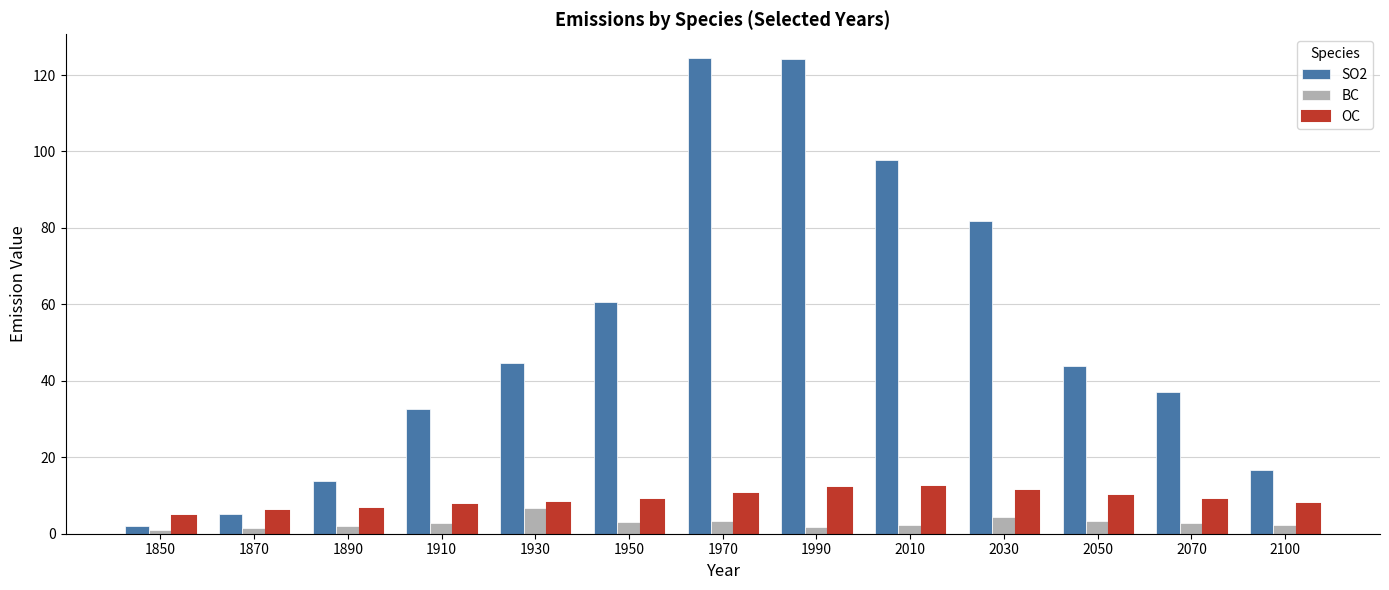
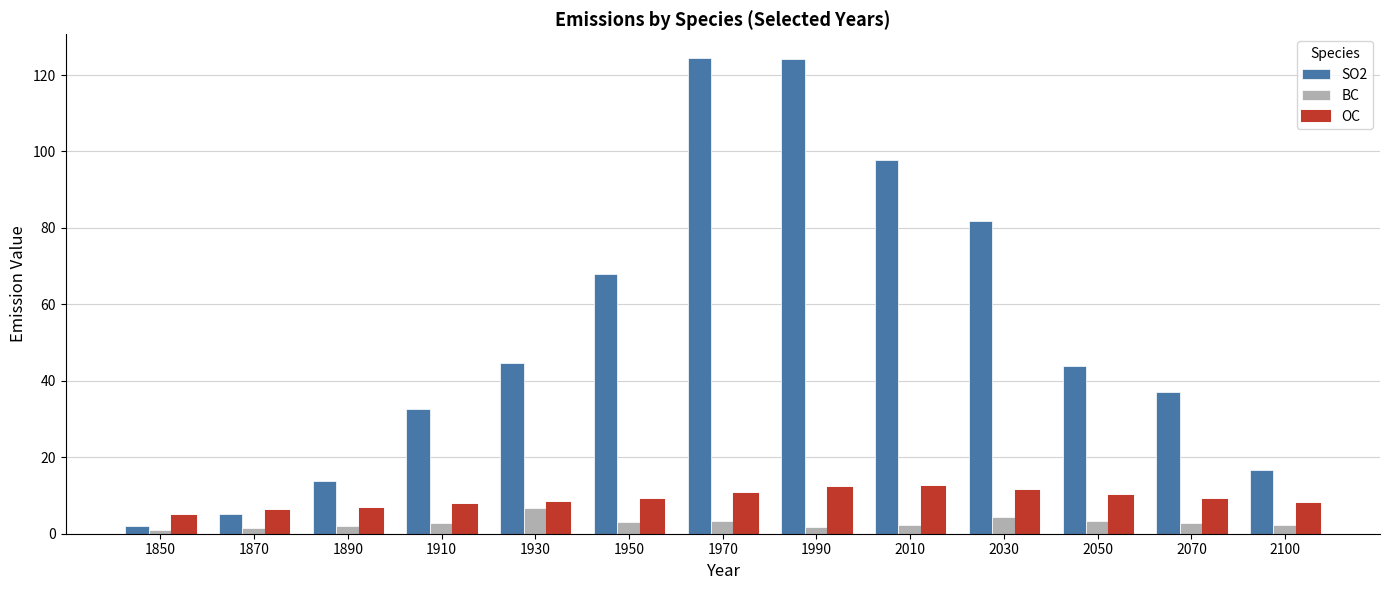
  {
    "SO2": {
      "1850": 2,
      "1870": 5,
      "1890": 14,
      "1910": 33,
      "1930": 45,
-     "1950": 61,
+     "1950": 68,
      "1970": 124,
      "1990": 124,
      "2010": 98,
      "2030": 82,
      "2050": 44,
      "2070": 37,
      "2100": 17
    },
    "BC": {
      "1850": 1,
      "1870": 1,
      "1890": 2,
      "1910": 3,
      "1930": 7,
      "1950": 3,
      "1970": 3,
      "1990": 2,
      "2010": 2,
      "2030": 4,
      "2050": 3,
      "2070": 3,
      "2100": 2
    },
    "OC": {
      "1850": 5,
      "1870": 6,
      "1890": 7,
      "1910": 8,
      "1930": 8,
      "1950": 9,
      "1970": 10,
      "1990": 12,
      "2010": 12,
      "2030": 11,
      "2050": 10,
      "2070": 9,
      "2100": 8
    }
  }
